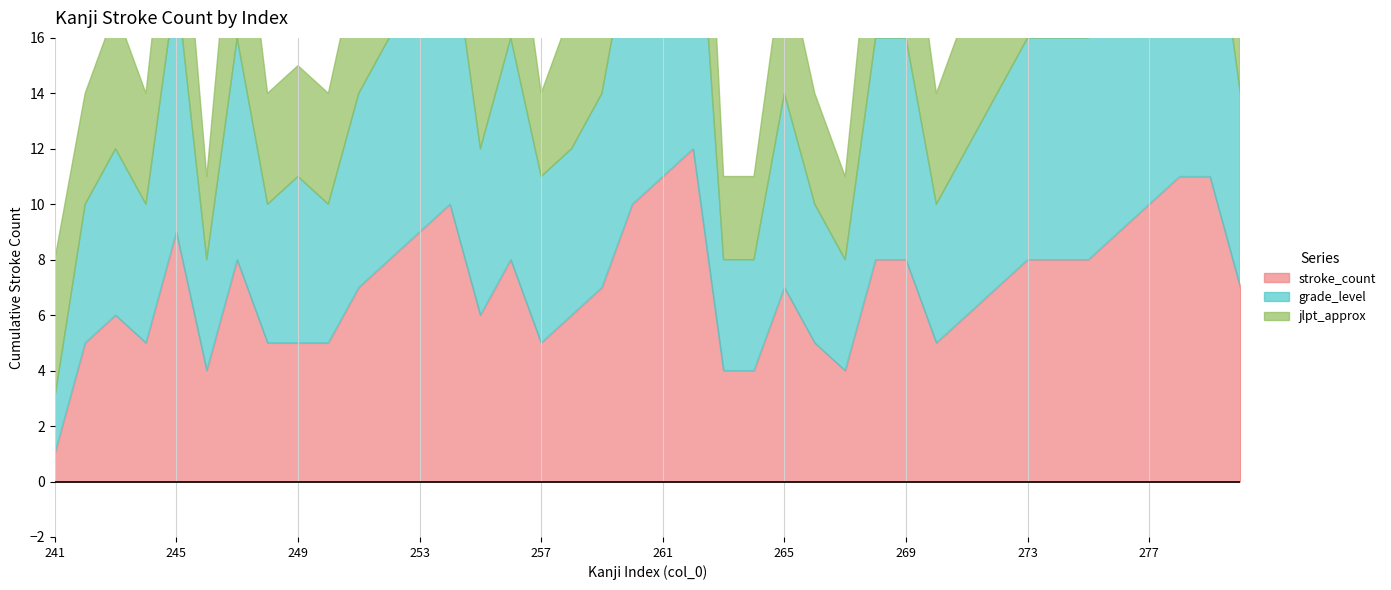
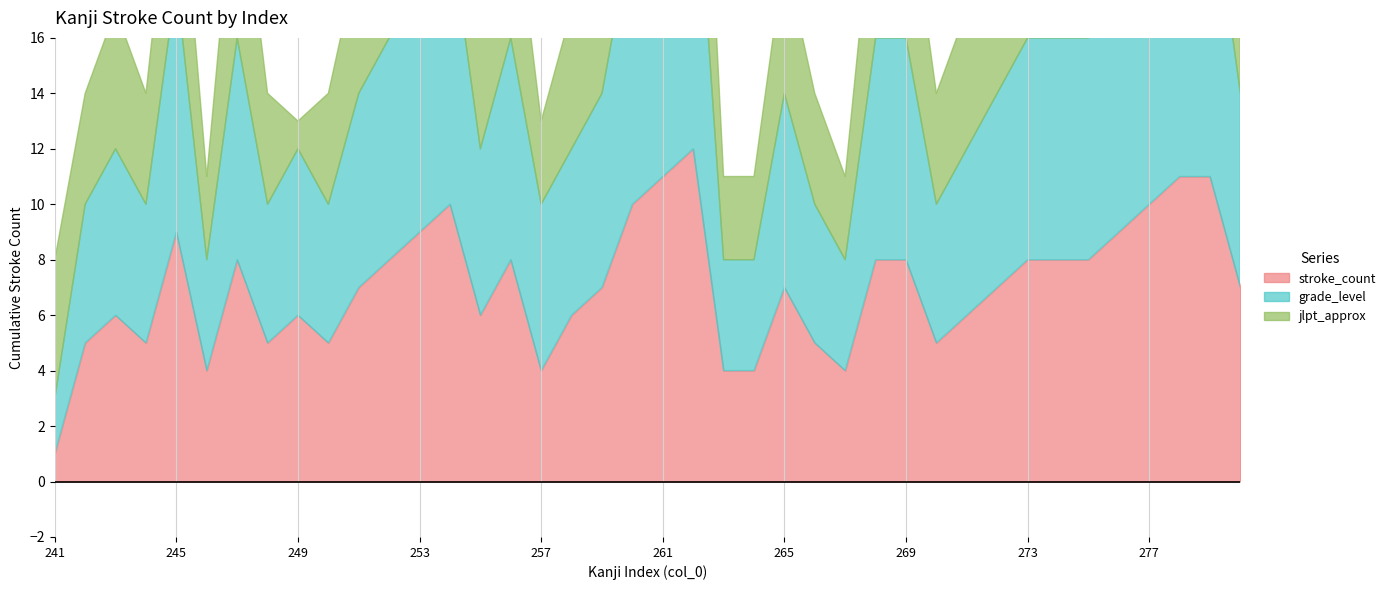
  {
    "stroke_count": {
      "241": 1,
      "245": 9,
-     "249": 5,
+     "249": 6,
      "253": 9,
-     "257": 5,
+     "257": 4,
      "261": 11,
      "265": 7,
      "269": 8,
      "273": 8,
      "277": 10
    },
    "grade_level": {
      "241": 2,
      "249": 6,
      "257": 6,
      "265": 7,
      "269": 8,
      "273": 8
    },
    "jlpt_approx": {
      "241": 5,
-     "249": 4,
+     "249": 1,
      "257": 3
    }
  }
